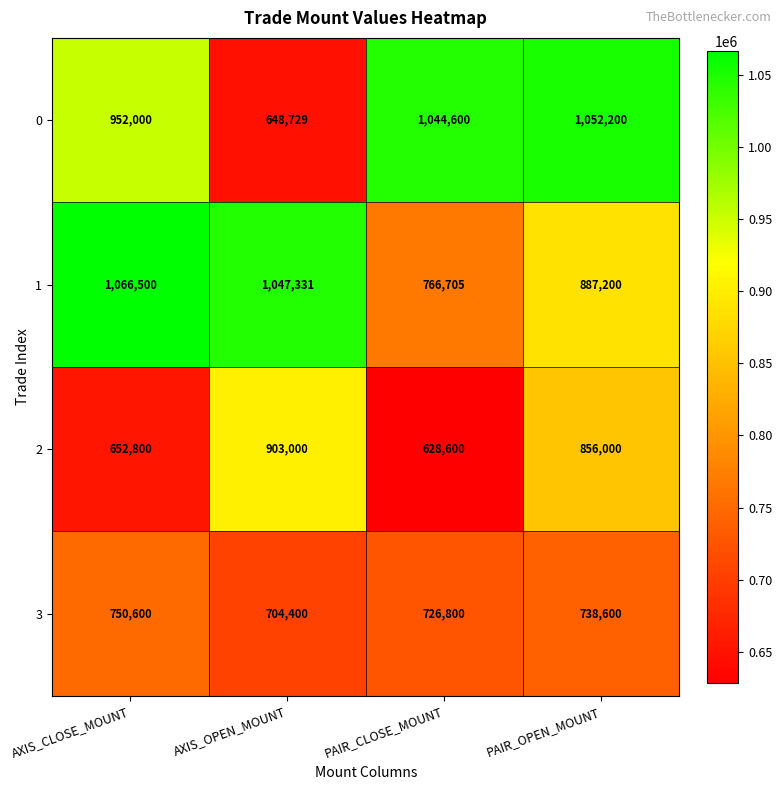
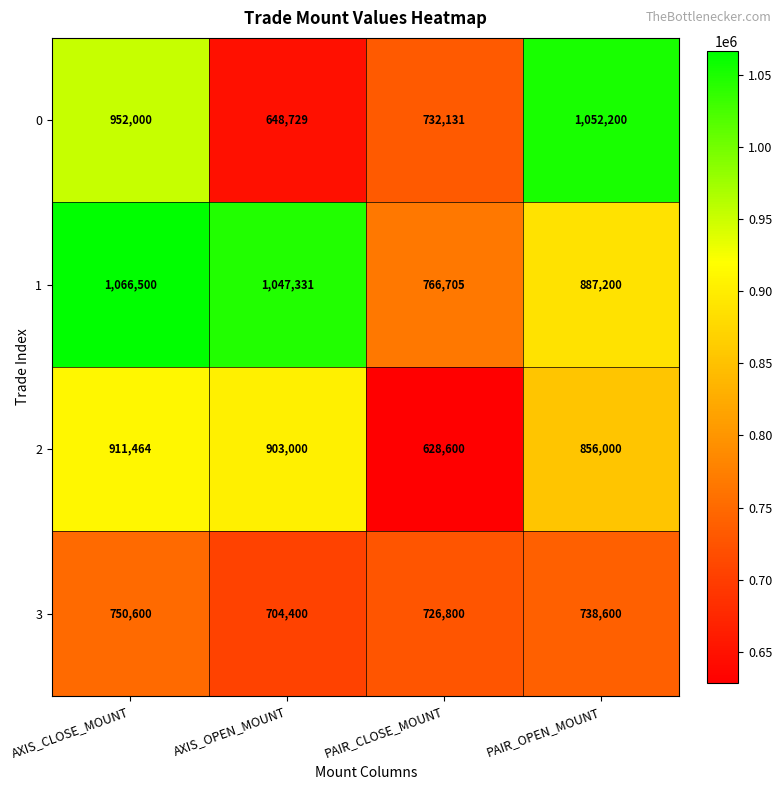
  {
    "0": {
      "AXIS_CLOSE_MOUNT": "952,000",
      "AXIS_OPEN_MOUNT": "648,729",
-     "PAIR_CLOSE_MOUNT": "1,044,600",
+     "PAIR_CLOSE_MOUNT": "732,131",
      "PAIR_OPEN_MOUNT": "1,052,200"
    },
    "1": {
      "AXIS_CLOSE_MOUNT": "1,066,500",
      "AXIS_OPEN_MOUNT": "1,047,331",
      "PAIR_CLOSE_MOUNT": "766,705",
      "PAIR_OPEN_MOUNT": "887,200"
    },
    "2": {
-     "AXIS_CLOSE_MOUNT": "652,800",
+     "AXIS_CLOSE_MOUNT": "911,464",
      "AXIS_OPEN_MOUNT": "903,000",
      "PAIR_CLOSE_MOUNT": "628,600",
      "PAIR_OPEN_MOUNT": "856,000"
    },
    "3": {
      "AXIS_CLOSE_MOUNT": "750,600",
      "AXIS_OPEN_MOUNT": "704,400",
      "PAIR_CLOSE_MOUNT": "726,800",
      "PAIR_OPEN_MOUNT": "738,600"
    }
  }
